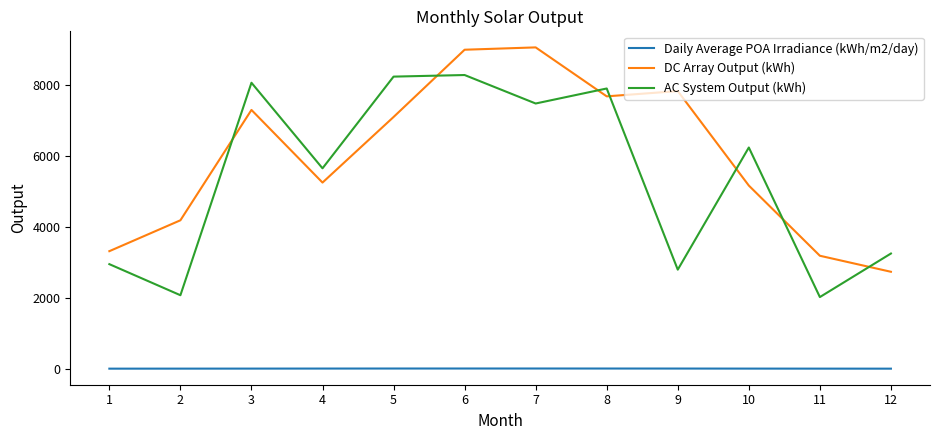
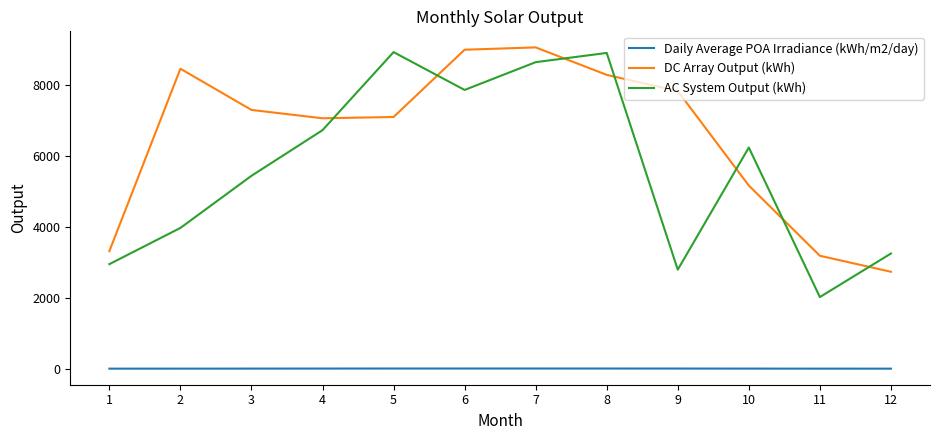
  {
    "Daily Average POA Irradiance (kWh/m2/day)": {
      "1": 0,
      "2": 0,
      "3": 0,
      "4": 0,
      "5": 0,
      "6": 0,
      "7": 0,
      "8": 0,
      "9": 0,
      "10": 0,
      "11": 0,
      "12": 0
    },
    "DC Array Output (kWh)": {
      "1": 3300,
-     "2": 4200,
+     "2": 8500,
      "3": 7300,
-     "4": 5300,
+     "4": 7100,
      "5": 7100,
      "6": 9000,
      "7": 9100,
-     "8": 7700,
+     "8": 8300,
      "10": 5200,
      "11": 3200,
      "12": 2700
    },
    "AC System Output (kWh)": {
      "1": 3000,
-     "2": 2100,
-     "3": 8100,
-     "4": 5700,
-     "5": 8200,
-     "6": 8300,
-     "7": 7500,
-     "8": 7900,
+     "2": 4000,
+     "3": 5400,
+     "4": 6700,
+     "5": 8900,
+     "6": 7900,
+     "7": 8700,
+     "8": 8900,
      "9": 2800,
      "10": 6200,
      "11": 2000,
      "12": 3300
    }
  }
